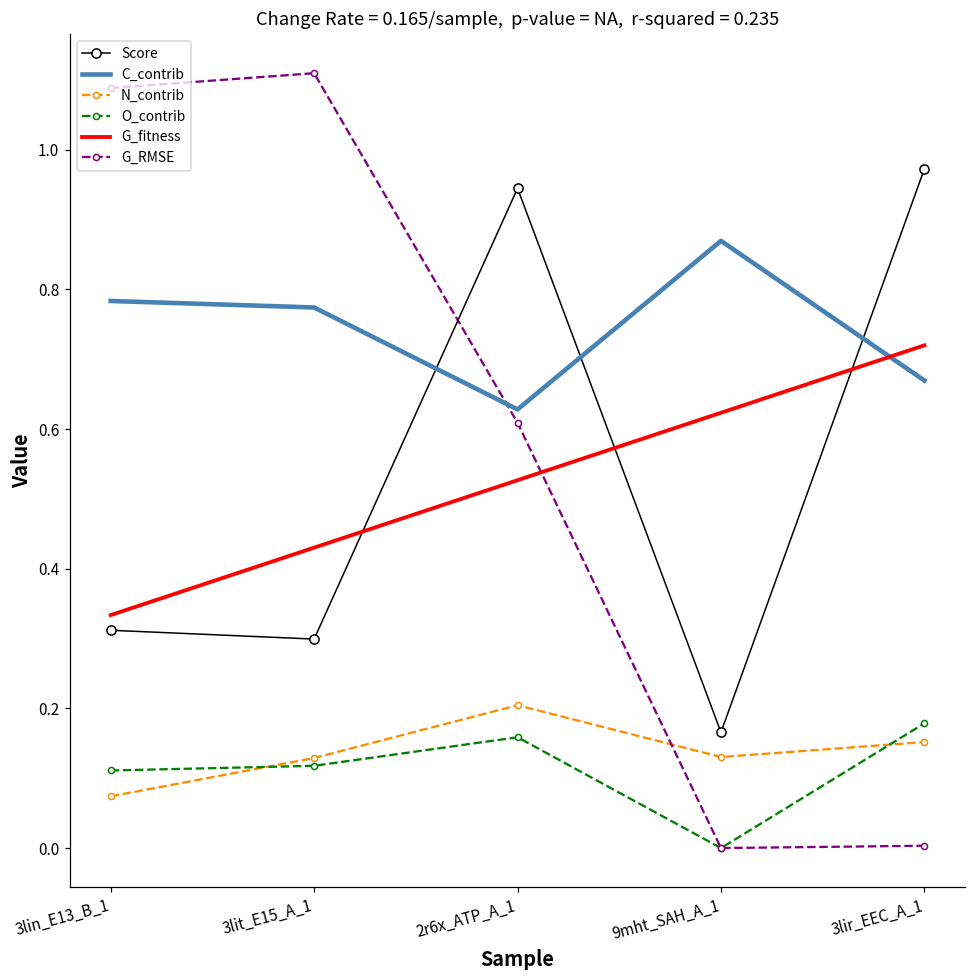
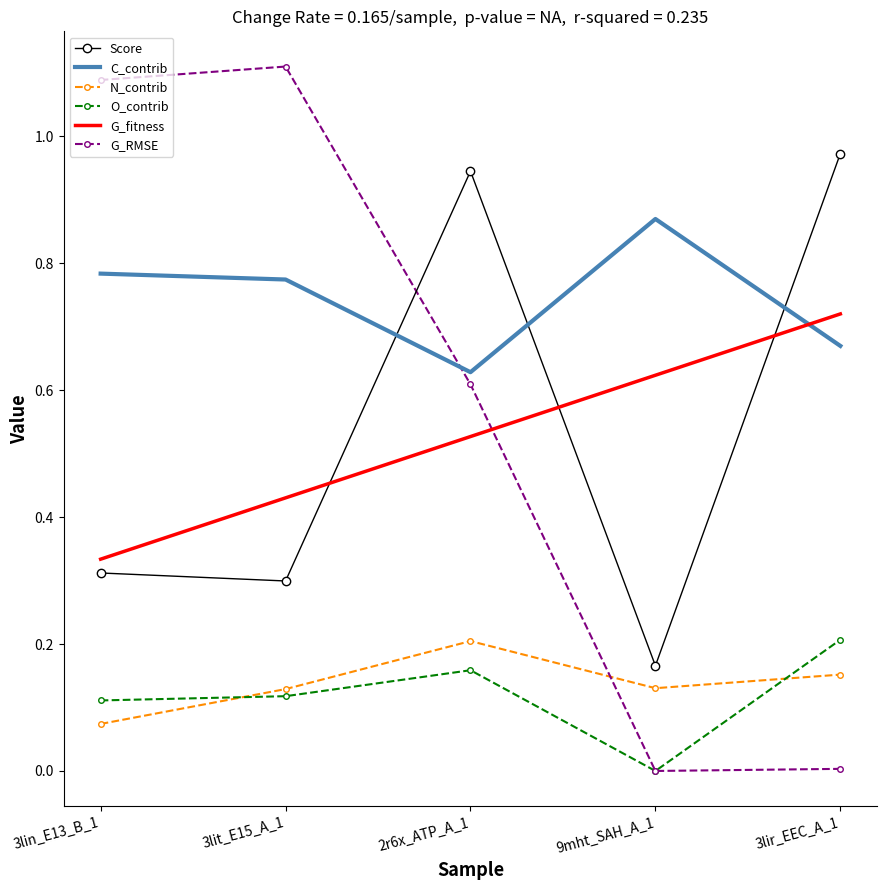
  {
    "Score": {
      "3lin_E13_B_1": 0.31,
      "3lit_E15_A_1": 0.30,
      "2r6x_ATP_A_1": 0.94,
      "9mht_SAH_A_1": 0.17,
      "3lir_EEC_A_1": 0.97
    },
    "C_contrib": {
      "3lin_E13_B_1": 0.78,
      "3lit_E15_A_1": 0.77,
      "2r6x_ATP_A_1": 0.63,
      "9mht_SAH_A_1": 0.87,
      "3lir_EEC_A_1": 0.67
    },
    "N_contrib": {
      "3lin_E13_B_1": 0.07,
      "3lit_E15_A_1": 0.13,
      "2r6x_ATP_A_1": 0.20,
      "9mht_SAH_A_1": 0.13,
      "3lir_EEC_A_1": 0.15
    },
    "O_contrib": {
      "3lin_E13_B_1": 0.11,
      "3lit_E15_A_1": 0.12,
      "2r6x_ATP_A_1": 0.16,
-     "3lir_EEC_A_1": 0.18
+     "3lir_EEC_A_1": 0.21
    },
    "G_fitness": {
      "3lin_E13_B_1": 0.33,
      "3lit_E15_A_1": 0.43,
      "2r6x_ATP_A_1": 0.53,
      "9mht_SAH_A_1": 0.62,
      "3lir_EEC_A_1": 0.72
    },
    "G_RMSE": {
      "3lit_E15_A_1": 1.11,
      "2r6x_ATP_A_1": 0.61,
      "3lir_EEC_A_1": 0.00
    }
  }
